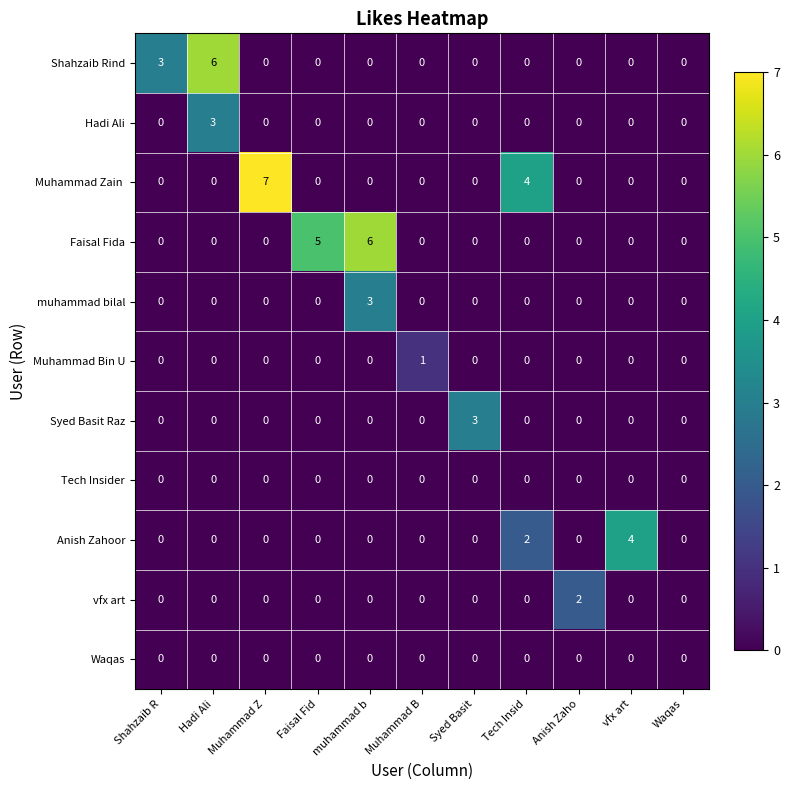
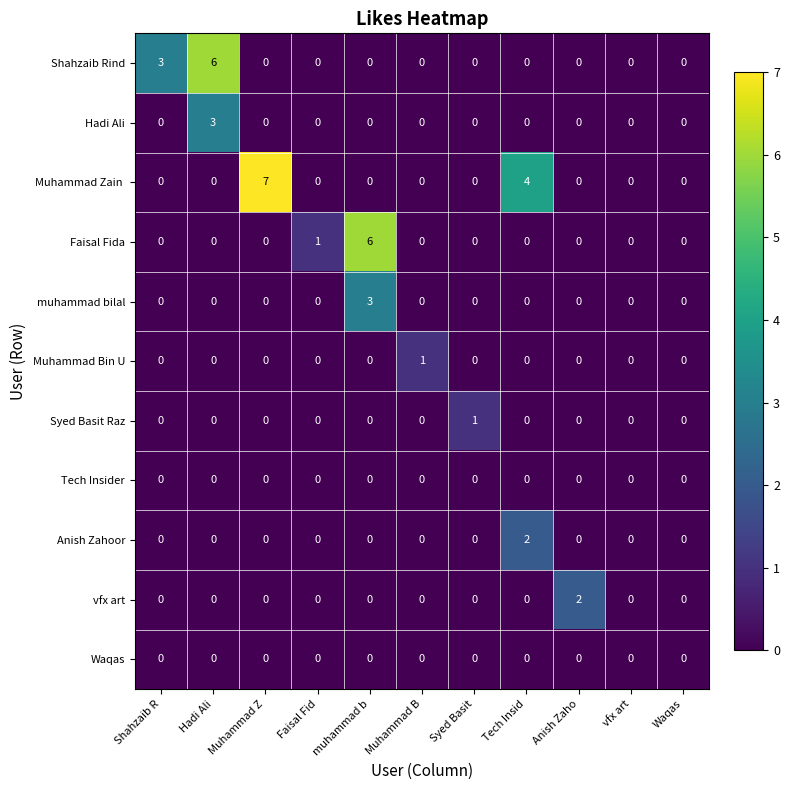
  {
    "Shahzaib Rind": {
      "Shahzaib R": 3,
      "Hadi Ali": 6,
      "Muhammad Z": 0,
      "Faisal Fid": 0,
      "muhammad b": 0,
      "Muhammad B": 0,
      "Syed Basit": 0,
      "Tech Insid": 0,
      "Anish Zaho": 0,
      "vfx art": 0,
      "Waqas": 0
    },
    "Hadi Ali": {
      "Shahzaib R": 0,
      "Hadi Ali": 3,
      "Muhammad Z": 0,
      "Faisal Fid": 0,
      "muhammad b": 0,
      "Muhammad B": 0,
      "Syed Basit": 0,
      "Tech Insid": 0,
      "Anish Zaho": 0,
      "vfx art": 0,
      "Waqas": 0
    },
    "Muhammad Zain": {
      "Shahzaib R": 0,
      "Hadi Ali": 0,
      "Muhammad Z": 7,
      "Faisal Fid": 0,
      "muhammad b": 0,
      "Muhammad B": 0,
      "Syed Basit": 0,
      "Tech Insid": 4,
      "Anish Zaho": 0,
      "vfx art": 0,
      "Waqas": 0
    },
    "Faisal Fida": {
      "Shahzaib R": 0,
      "Hadi Ali": 0,
      "Muhammad Z": 0,
-     "Faisal Fid": 5,
+     "Faisal Fid": 1,
      "muhammad b": 6,
      "Muhammad B": 0,
      "Syed Basit": 0,
      "Tech Insid": 0,
      "Anish Zaho": 0,
      "vfx art": 0,
      "Waqas": 0
    },
    "muhammad bilal": {
      "Shahzaib R": 0,
      "Hadi Ali": 0,
      "Muhammad Z": 0,
      "Faisal Fid": 0,
      "muhammad b": 3,
      "Muhammad B": 0,
      "Syed Basit": 0,
      "Tech Insid": 0,
      "Anish Zaho": 0,
      "vfx art": 0,
      "Waqas": 0
    },
    "Muhammad Bin U": {
      "Shahzaib R": 0,
      "Hadi Ali": 0,
      "Muhammad Z": 0,
      "Faisal Fid": 0,
      "muhammad b": 0,
      "Muhammad B": 1,
      "Syed Basit": 0,
      "Tech Insid": 0,
      "Anish Zaho": 0,
      "vfx art": 0,
      "Waqas": 0
    },
    "Syed Basit Raz": {
      "Shahzaib R": 0,
      "Hadi Ali": 0,
      "Muhammad Z": 0,
      "Faisal Fid": 0,
      "muhammad b": 0,
      "Muhammad B": 0,
-     "Syed Basit": 3,
+     "Syed Basit": 1,
      "Tech Insid": 0,
      "Anish Zaho": 0,
      "vfx art": 0,
      "Waqas": 0
    },
    "Tech Insider": {
      "Shahzaib R": 0,
      "Hadi Ali": 0,
      "Muhammad Z": 0,
      "Faisal Fid": 0,
      "muhammad b": 0,
      "Muhammad B": 0,
      "Syed Basit": 0,
      "Tech Insid": 0,
      "Anish Zaho": 0,
      "vfx art": 0,
      "Waqas": 0
    },
    "Anish Zahoor": {
      "Shahzaib R": 0,
      "Hadi Ali": 0,
      "Muhammad Z": 0,
      "Faisal Fid": 0,
      "muhammad b": 0,
      "Muhammad B": 0,
      "Syed Basit": 0,
      "Tech Insid": 2,
      "Anish Zaho": 0,
-     "vfx art": 4,
+     "vfx art": 0,
      "Waqas": 0
    },
    "vfx art": {
      "Shahzaib R": 0,
      "Hadi Ali": 0,
      "Muhammad Z": 0,
      "Faisal Fid": 0,
      "muhammad b": 0,
      "Muhammad B": 0,
      "Syed Basit": 0,
      "Tech Insid": 0,
      "Anish Zaho": 2,
      "vfx art": 0,
      "Waqas": 0
    },
    "Waqas": {
      "Shahzaib R": 0,
      "Hadi Ali": 0,
      "Muhammad Z": 0,
      "Faisal Fid": 0,
      "muhammad b": 0,
      "Muhammad B": 0,
      "Syed Basit": 0,
      "Tech Insid": 0,
      "Anish Zaho": 0,
      "vfx art": 0,
      "Waqas": 0
    }
  }
